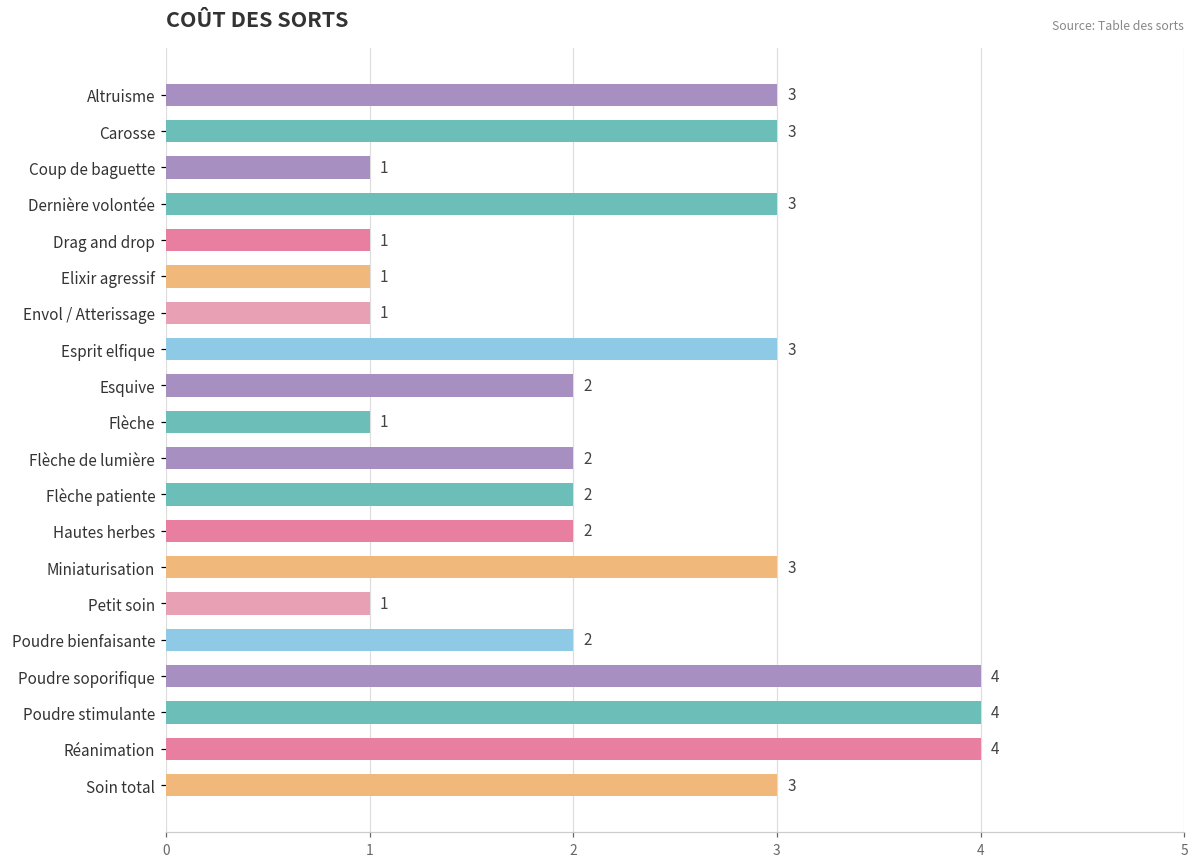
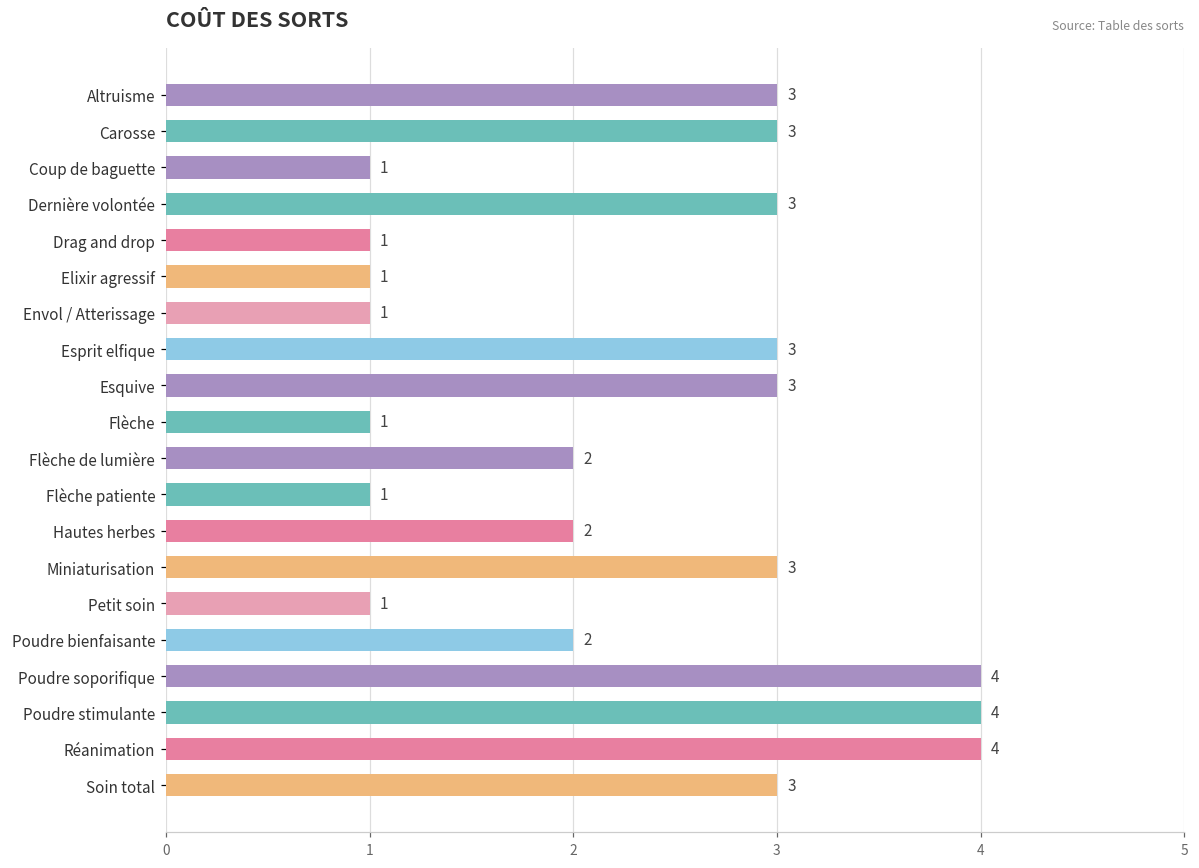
  {
    "Altruisme": 3,
    "Carosse": 3,
    "Coup de baguette": 1,
    "Dernière volontée": 3,
    "Drag and drop": 1,
    "Elixir agressif": 1,
    "Envol / Atterissage": 1,
    "Esprit elfique": 3,
-   "Esquive": 2,
+   "Esquive": 3,
    "Flèche": 1,
    "Flèche de lumière": 2,
-   "Flèche patiente": 2,
+   "Flèche patiente": 1,
    "Hautes herbes": 2,
    "Miniaturisation": 3,
    "Petit soin": 1,
    "Poudre bienfaisante": 2,
    "Poudre soporifique": 4,
    "Poudre stimulante": 4,
    "Réanimation": 4,
    "Soin total": 3
  }
